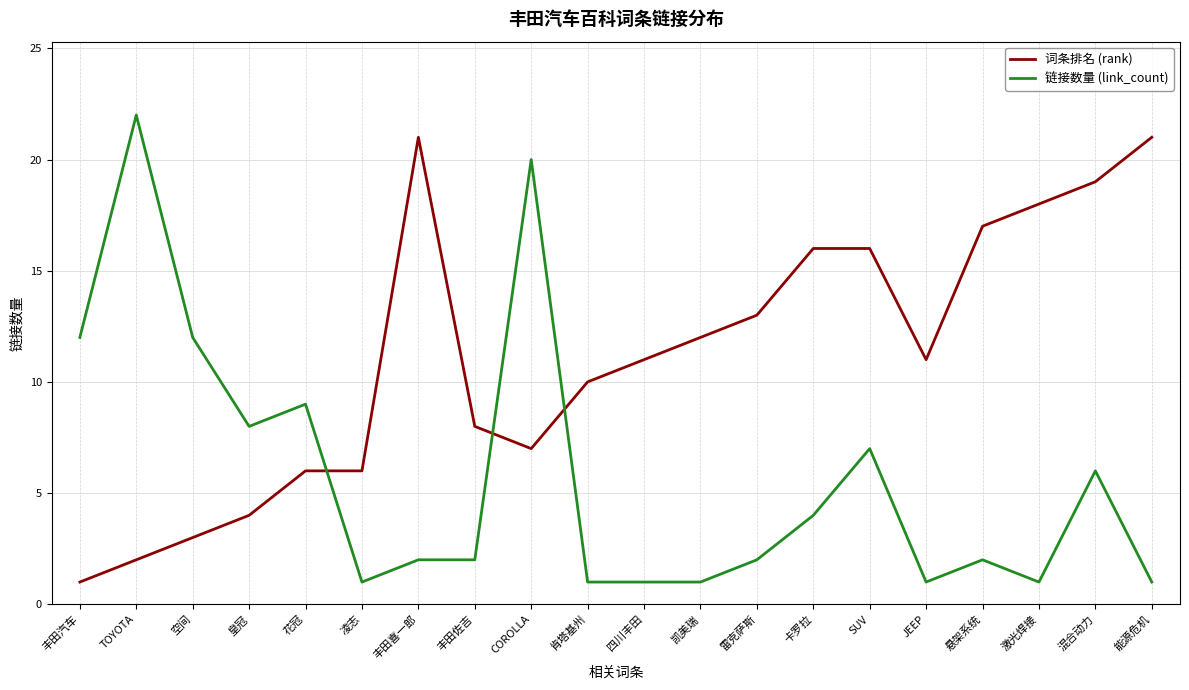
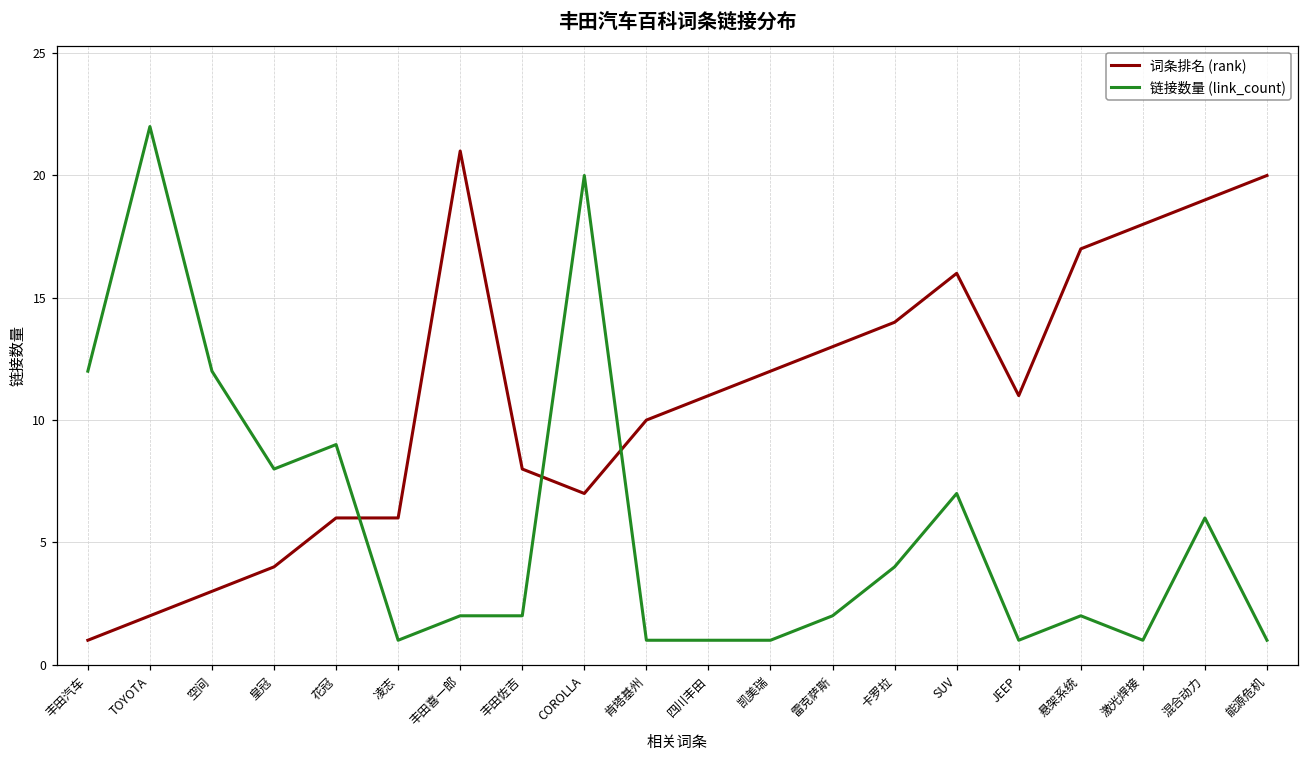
  {
    "词条排名 (rank)": {
      "丰田汽车": 1,
      "TOYOTA": 2,
      "空间": 3,
      "皇冠": 4,
      "花冠": 6,
      "凌志": 6,
      "丰田喜一郎": 21,
      "丰田佐吉": 8,
      "COROLLA": 7,
      "肯塔基州": 10,
      "四川丰田": 11,
      "凯美瑞": 12,
      "雷克萨斯": 13,
-     "卡罗拉": 16,
+     "卡罗拉": 14,
      "SUV": 16,
      "JEEP": 11,
      "悬架系统": 17,
      "激光焊接": 18,
      "混合动力": 19,
-     "能源危机": 21
+     "能源危机": 20
    },
    "链接数量 (link_count)": {
      "丰田汽车": 12,
      "TOYOTA": 22,
      "空间": 12,
      "皇冠": 8,
      "花冠": 9,
      "凌志": 1,
      "丰田喜一郎": 2,
      "丰田佐吉": 2,
      "COROLLA": 20,
      "肯塔基州": 1,
      "四川丰田": 1,
      "凯美瑞": 1,
      "雷克萨斯": 2,
      "卡罗拉": 4,
      "SUV": 7,
      "JEEP": 1,
      "悬架系统": 2,
      "激光焊接": 1,
      "混合动力": 6,
      "能源危机": 1
    }
  }
